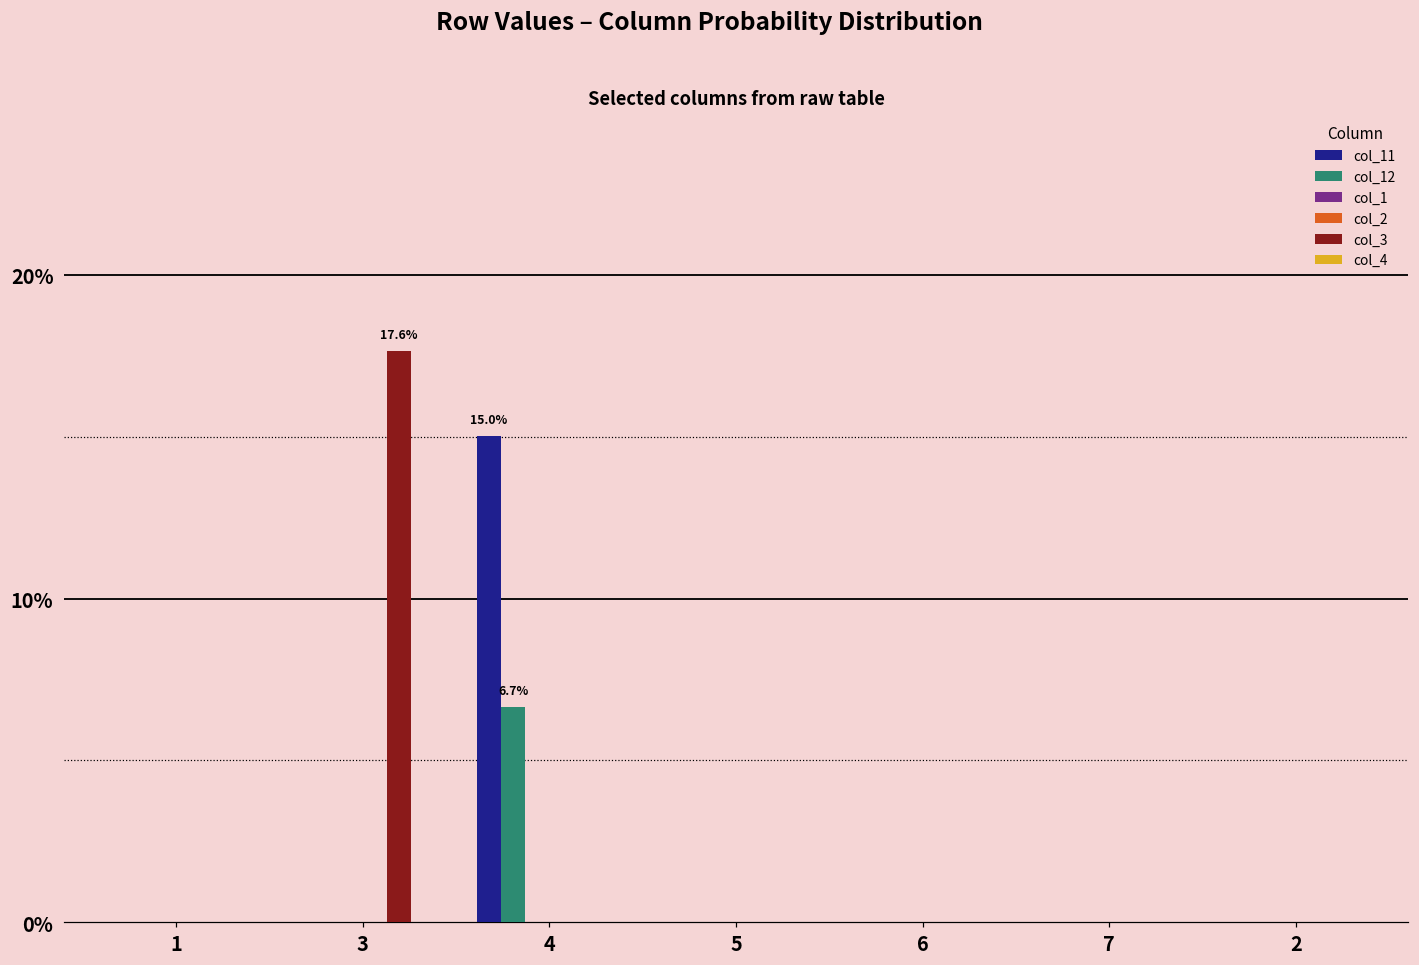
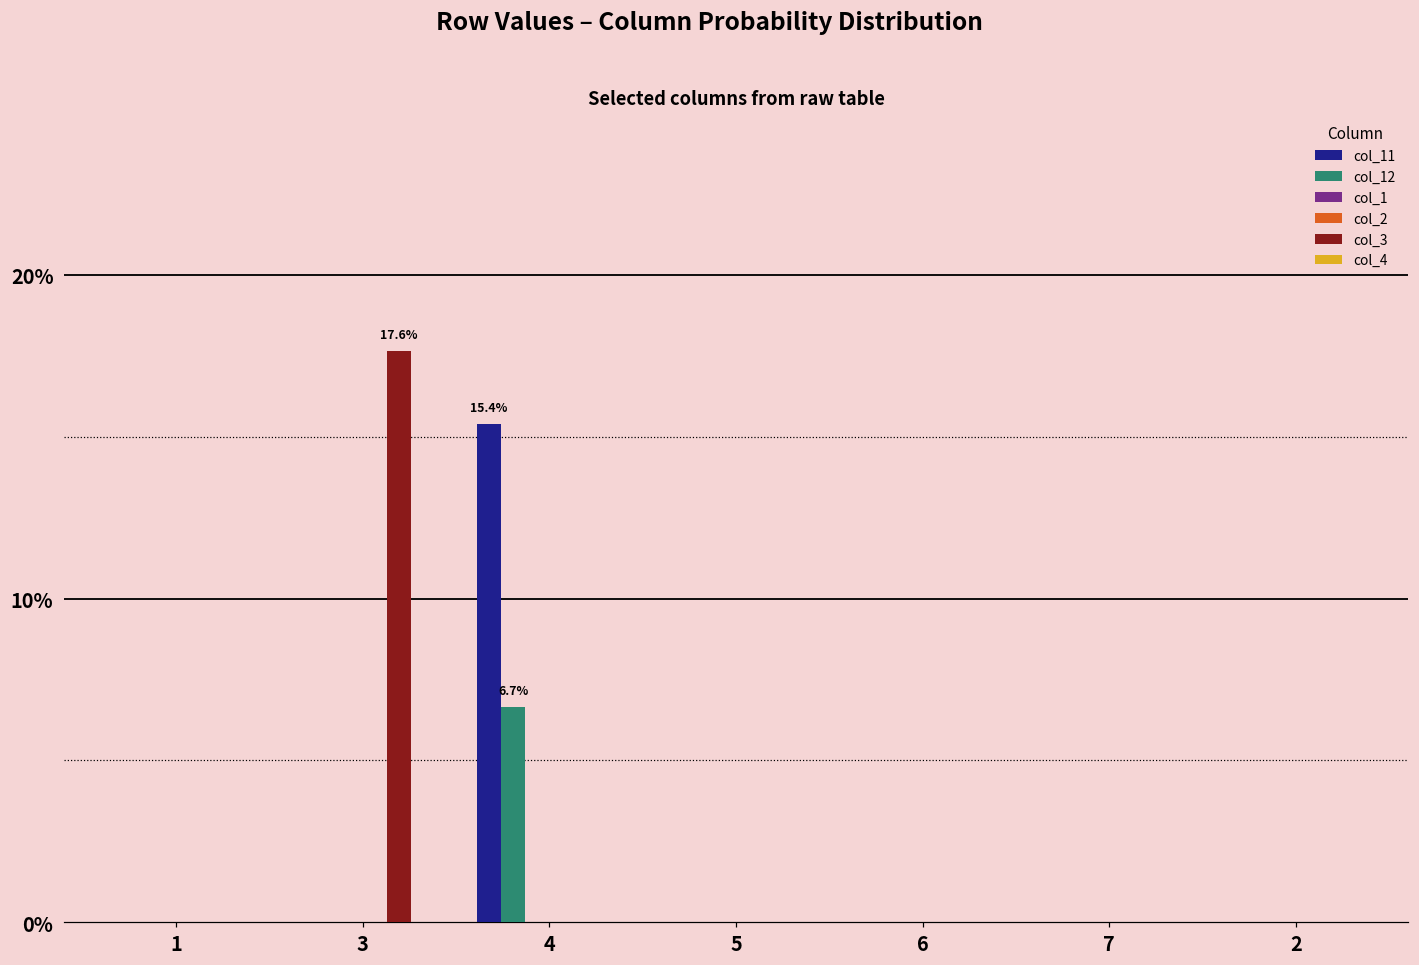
  {
    "col_11": {
-     "4": "15.0%"
+     "4": "15.4%"
    },
    "col_12": {
      "4": "6.7%"
    },
    "col_1": {
      "1": "0.0%",
      "3": "0.0%",
      "4": "0.0%",
      "5": "0.0%",
      "6": "0.0%",
      "7": "0.0%",
      "2": "0.0%"
    },
    "col_2": {
      "1": "0.0%",
      "3": "0.0%",
      "4": "0.0%",
      "5": "0.0%",
      "6": "0.0%",
      "7": "0.0%",
      "2": "0.0%"
    },
    "col_3": {
      "3": "17.6%"
    },
    "col_4": {
      "1": "0.0%",
      "3": "0.0%",
      "4": "0.0%",
      "5": "0.0%",
      "6": "0.0%",
      "7": "0.0%",
      "2": "0.0%"
    }
  }
